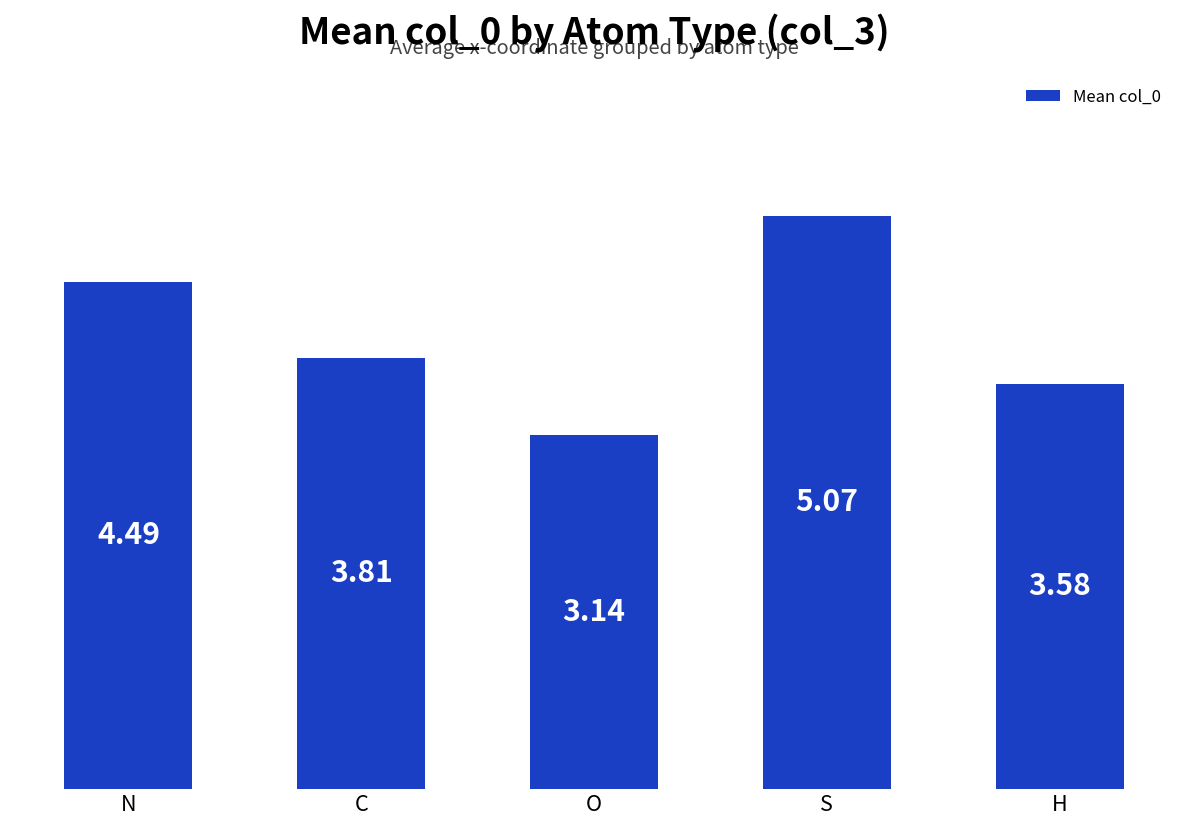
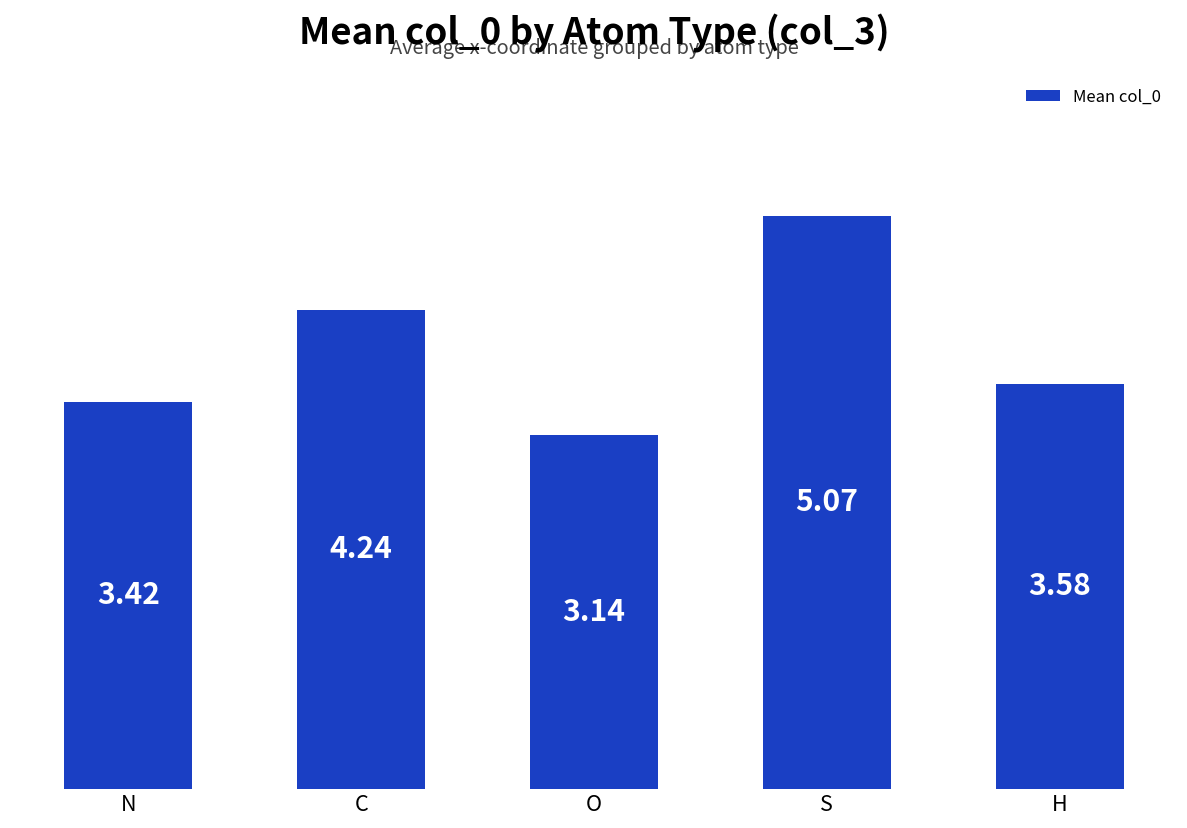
  {
-   "N": 4.49,
-   "C": 3.81,
+   "N": 3.42,
+   "C": 4.24,
    "O": 3.14,
    "S": 5.07,
    "H": 3.58
  }
